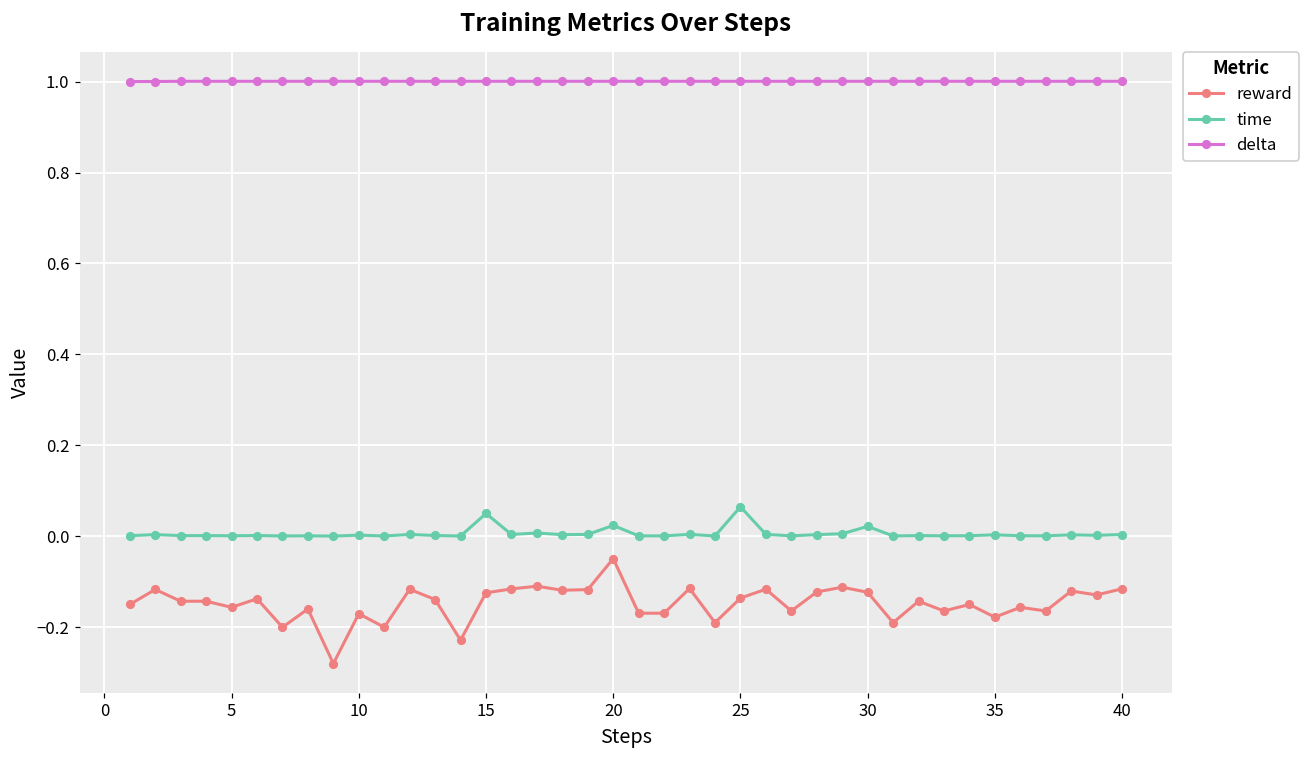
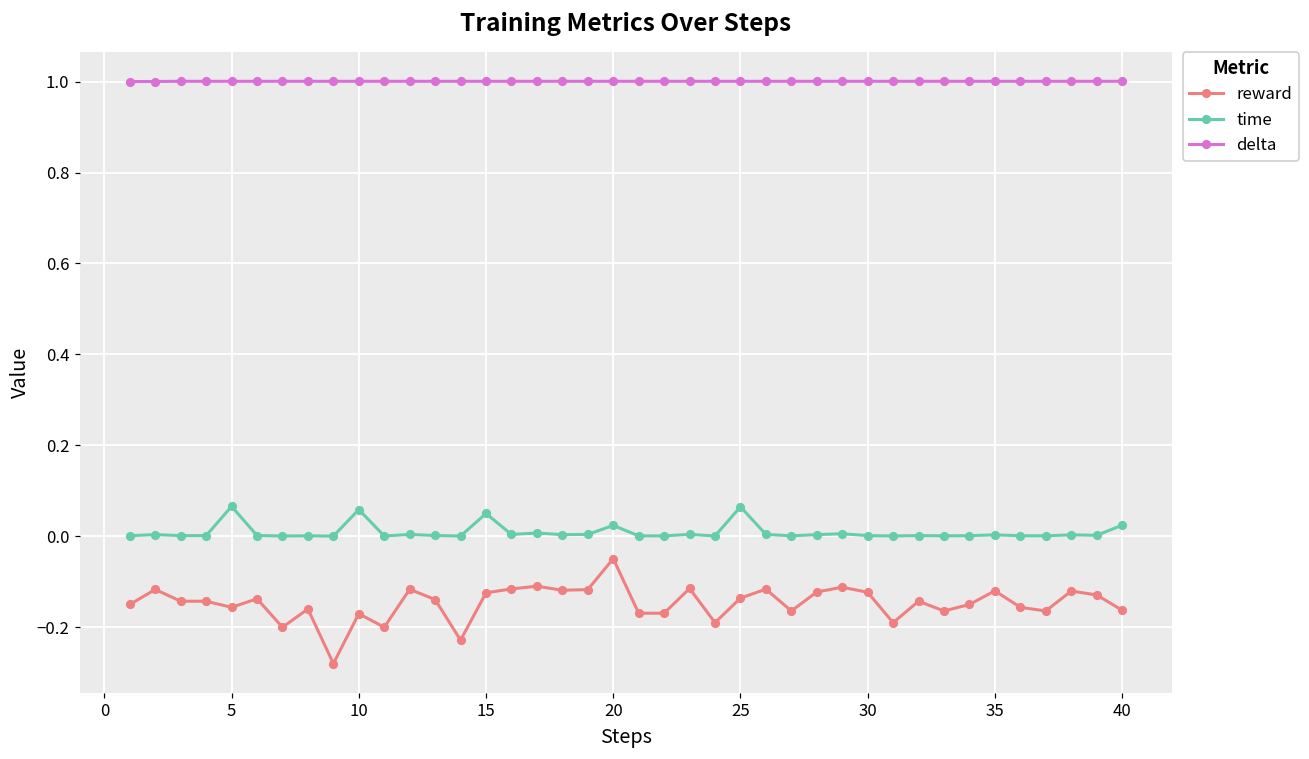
  {
    "reward": {
      "5": -0.16,
      "10": -0.17,
      "15": -0.12,
      "20": -0.05,
      "25": -0.14,
      "30": -0.12,
-     "35": -0.18,
-     "40": -0.12
+     "35": -0.12,
+     "40": -0.16
    },
    "time": {
-     "5": 0.00,
-     "10": 0.00,
+     "5": 0.07,
+     "10": 0.06,
      "15": 0.05,
      "20": 0.02,
      "25": 0.06,
-     "30": 0.02,
+     "30": 0.00,
      "35": 0.00,
-     "40": 0.00
+     "40": 0.02
    },
    "delta": {
      "5": 1.00,
      "10": 1.00,
      "15": 1.00,
      "20": 1.00,
      "25": 1.00,
      "30": 1.00,
      "35": 1.00,
      "40": 1.00
    }
  }
